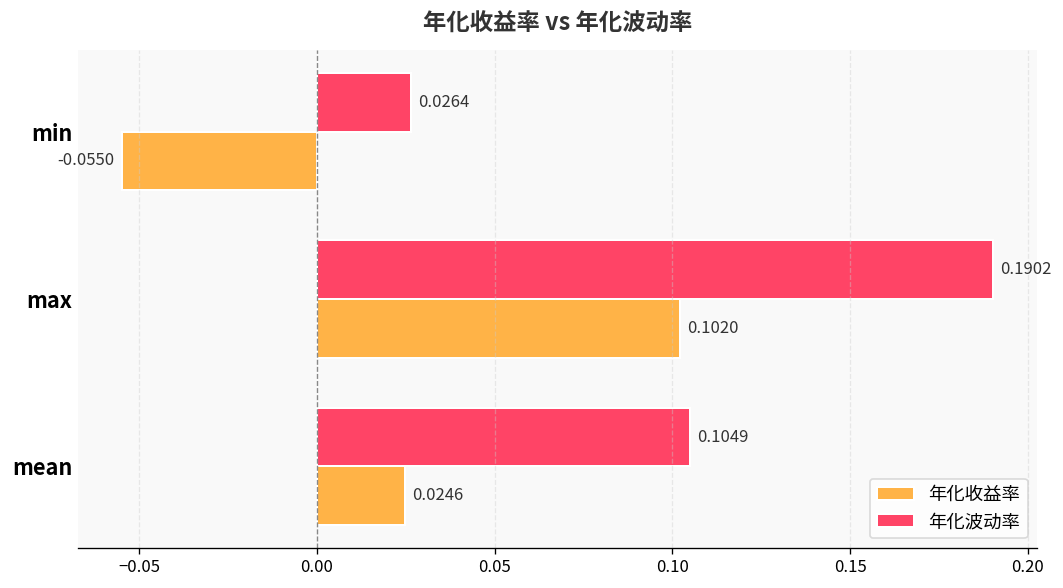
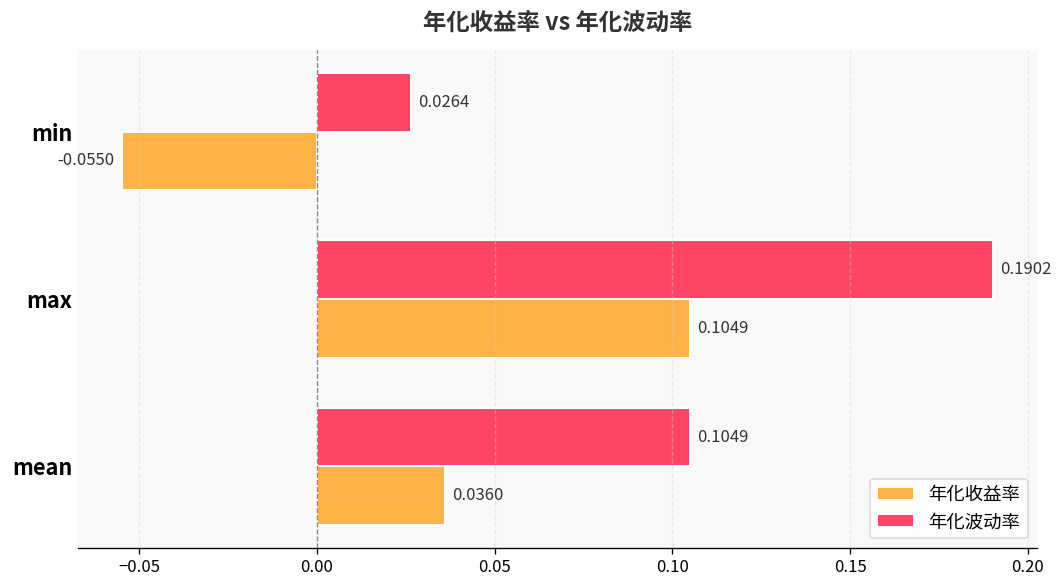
  {
    "年化收益率": {
      "min": -0.0550,
-     "max": 0.1020,
-     "mean": 0.0246
+     "max": 0.1049,
+     "mean": 0.0360
    },
    "年化波动率": {
      "min": 0.0264,
      "max": 0.1902,
      "mean": 0.1049
    }
  }
